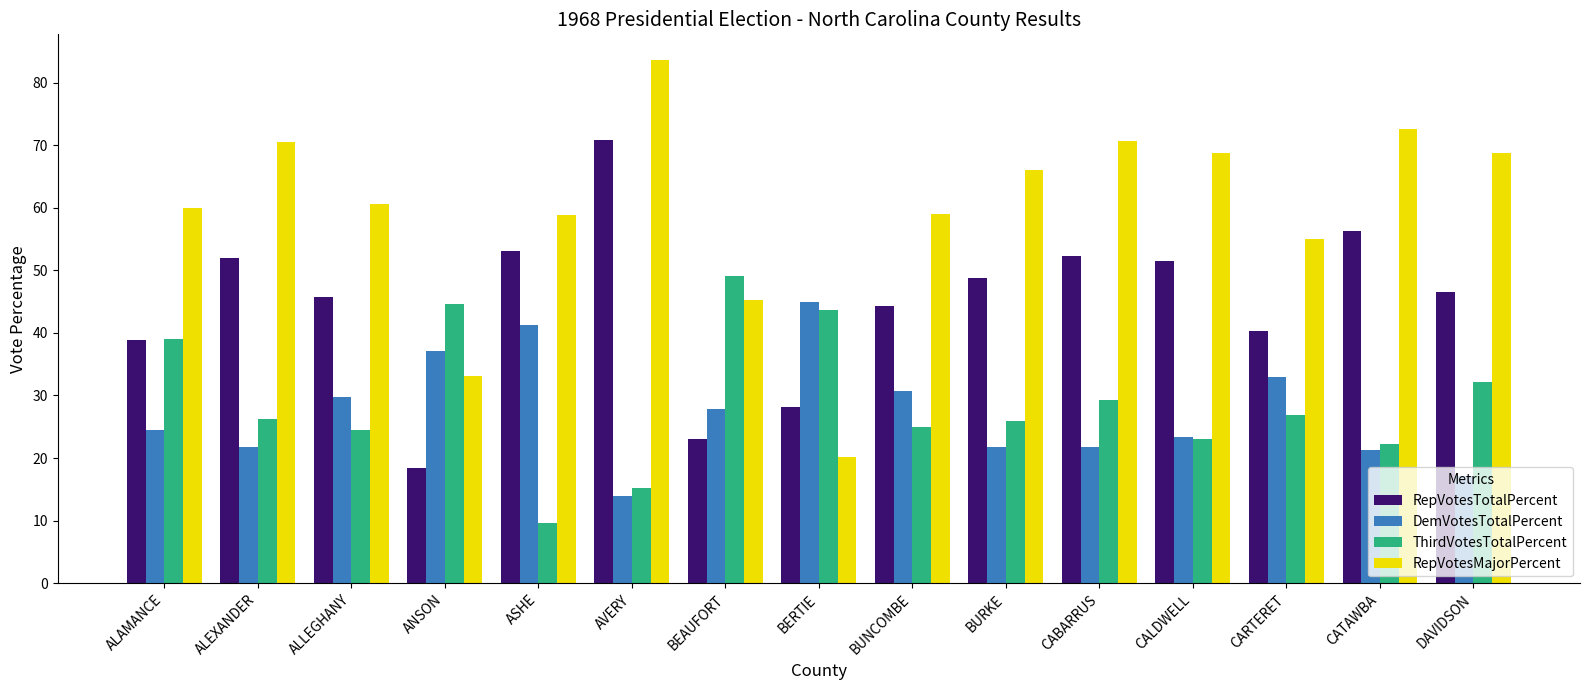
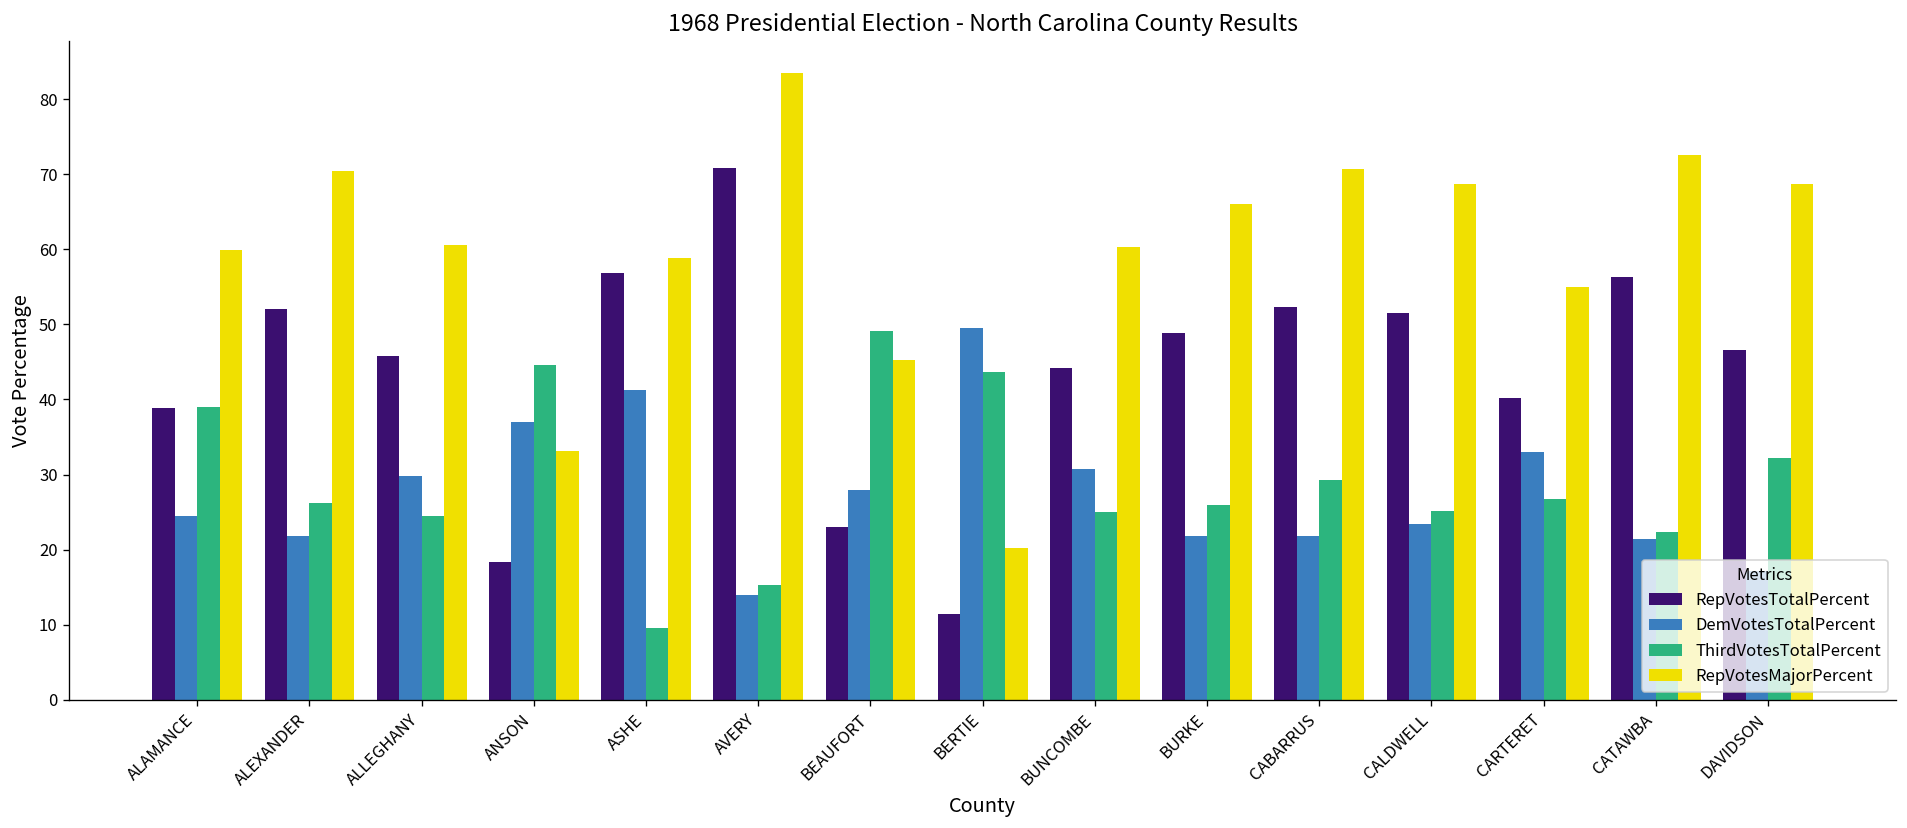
  {
    "RepVotesTotalPercent": {
      "ALAMANCE": 39,
      "ALEXANDER": 52,
      "ALLEGHANY": 46,
      "ANSON": 18,
-     "ASHE": 53,
+     "ASHE": 57,
      "AVERY": 71,
      "BEAUFORT": 23,
-     "BERTIE": 28,
+     "BERTIE": 11,
      "BUNCOMBE": 44,
      "BURKE": 49,
      "CABARRUS": 52,
      "CALDWELL": 51,
      "CARTERET": 40,
      "CATAWBA": 56,
      "DAVIDSON": 47
    },
    "DemVotesTotalPercent": {
      "ALAMANCE": 24,
      "ALEXANDER": 22,
      "ALLEGHANY": 30,
      "ANSON": 37,
      "ASHE": 41,
      "AVERY": 14,
      "BEAUFORT": 28,
-     "BERTIE": 45,
+     "BERTIE": 50,
      "BUNCOMBE": 31,
      "BURKE": 22,
      "CABARRUS": 22,
      "CALDWELL": 23,
      "CARTERET": 33,
      "CATAWBA": 21
    },
    "ThirdVotesTotalPercent": {
      "ALAMANCE": 39,
      "ALEXANDER": 26,
      "ALLEGHANY": 24,
      "ANSON": 45,
      "ASHE": 10,
      "AVERY": 15,
      "BEAUFORT": 49,
      "BERTIE": 44,
      "BUNCOMBE": 25,
      "BURKE": 26,
      "CABARRUS": 29,
-     "CALDWELL": 23,
+     "CALDWELL": 25,
      "CARTERET": 27,
      "CATAWBA": 22,
      "DAVIDSON": 32
    },
    "RepVotesMajorPercent": {
      "ALAMANCE": 60,
      "ALEXANDER": 70,
      "ALLEGHANY": 61,
      "ANSON": 33,
      "ASHE": 59,
      "AVERY": 84,
      "BEAUFORT": 45,
      "BERTIE": 20,
-     "BUNCOMBE": 59,
+     "BUNCOMBE": 60,
      "BURKE": 66,
      "CABARRUS": 71,
      "CALDWELL": 69,
      "CARTERET": 55,
      "CATAWBA": 73,
      "DAVIDSON": 69
    }
  }
